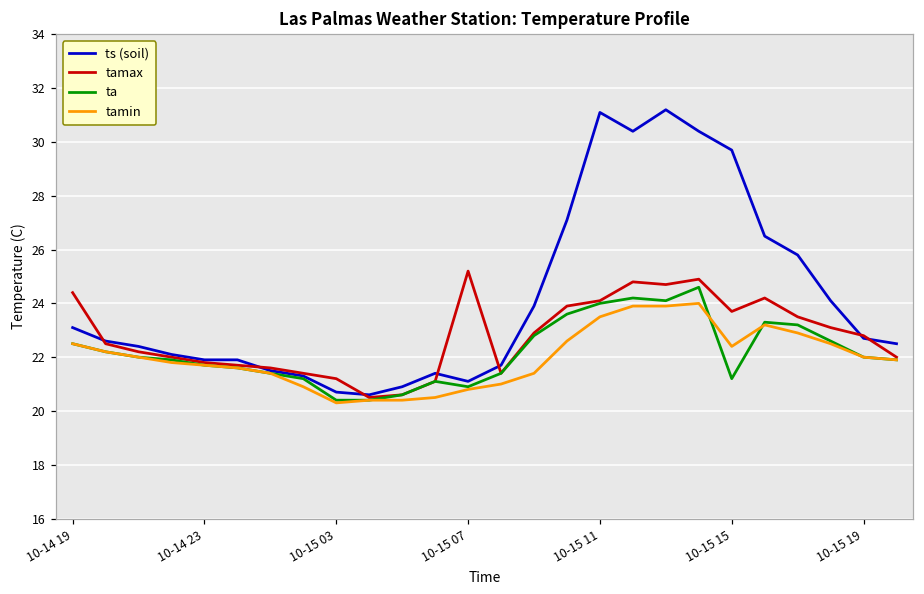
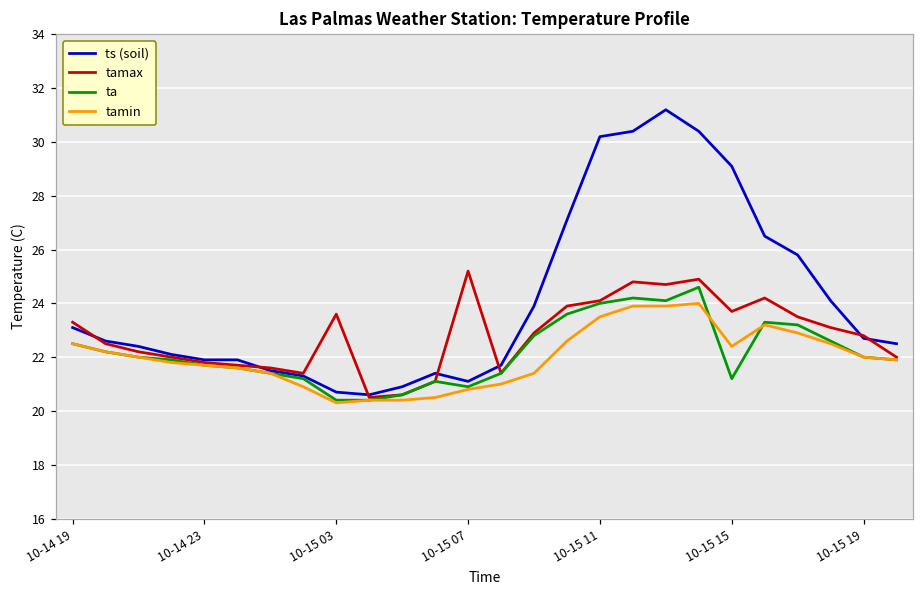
  {
    "ts (soil)": {
      "10-14 19": 23.1,
      "10-15 03": 20.7,
      "10-15 07": 21.1,
-     "10-15 11": 31.1,
-     "10-15 15": 29.7
+     "10-15 11": 30.2,
+     "10-15 15": 29.1
    },
    "tamax": {
-     "10-14 19": 24.4,
-     "10-15 03": 21.2,
+     "10-14 19": 23.3,
+     "10-15 03": 23.6,
      "10-15 07": 25.2,
      "10-15 15": 23.7
    },
    "ta": {
      "10-15 15": 21.2
    },
    "tamin": {
      "10-15 11": 23.5,
      "10-15 15": 22.4
    }
  }
